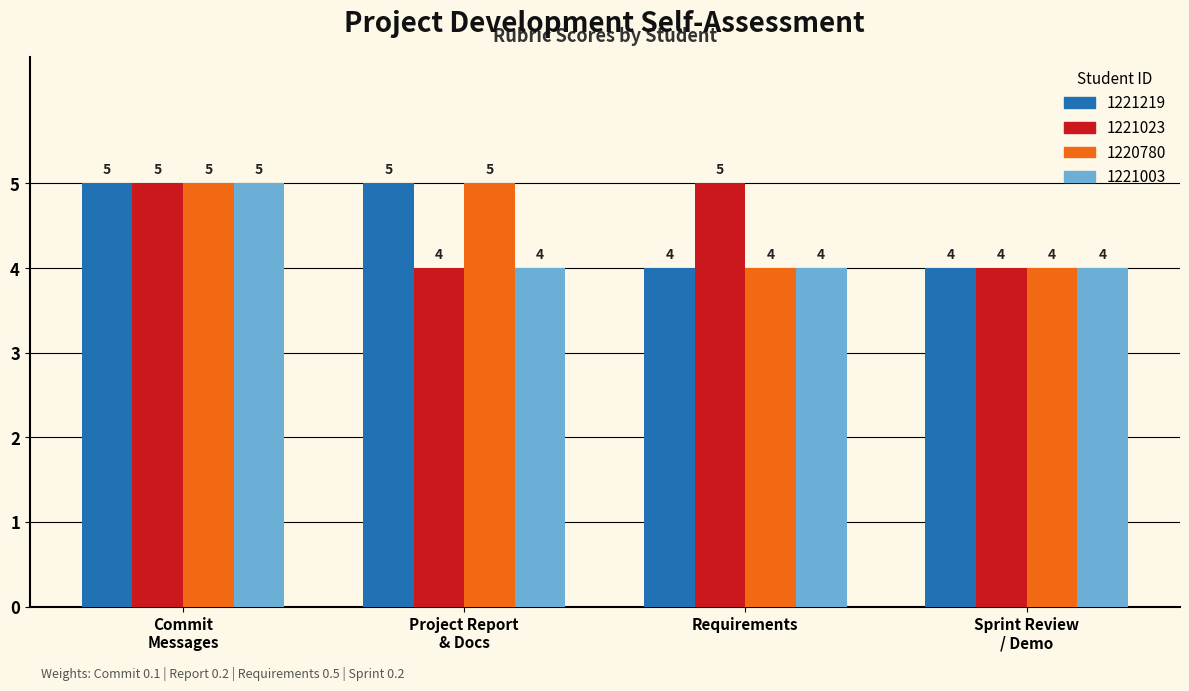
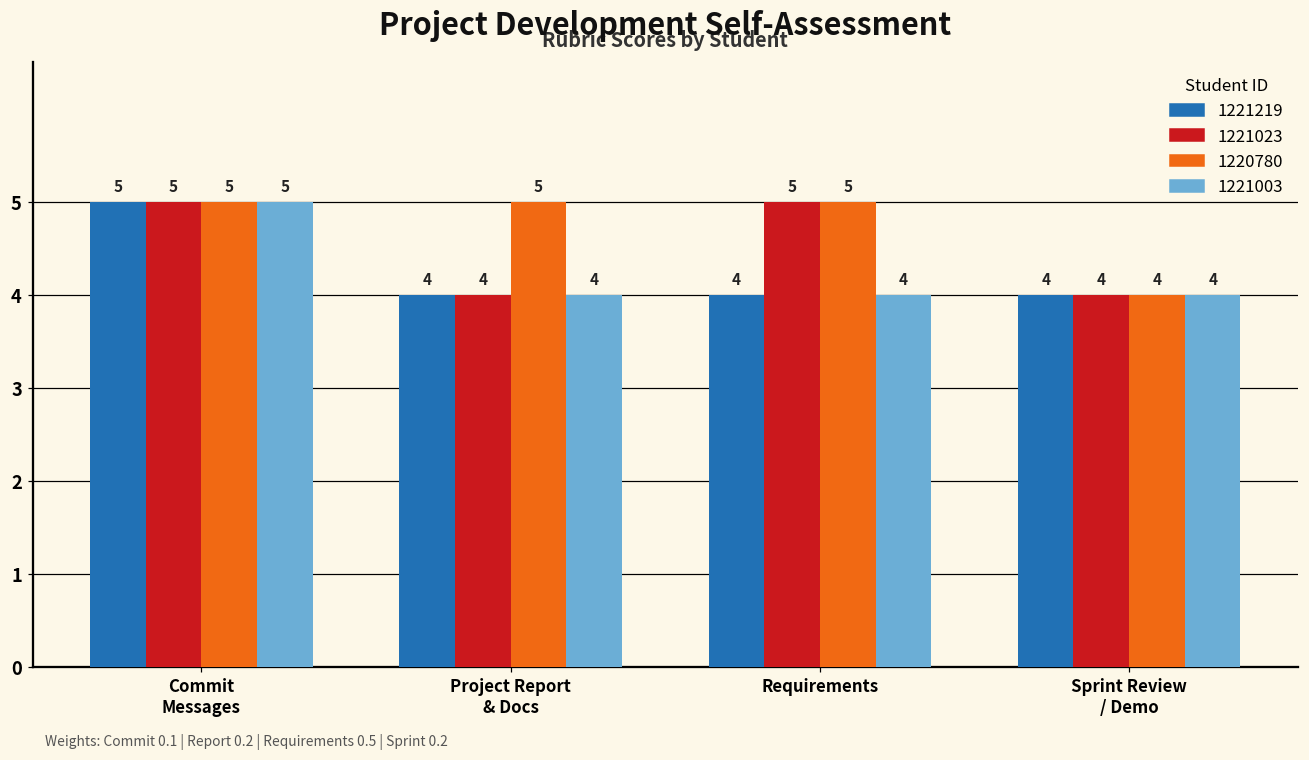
  {
    "1221219": {
      "Commit Messages": 5,
-     "Project Report & Docs": 5,
+     "Project Report & Docs": 4,
      "Requirements": 4,
      "Sprint Review / Demo": 4
    },
    "1221023": {
      "Commit Messages": 5,
      "Project Report & Docs": 4,
      "Requirements": 5,
      "Sprint Review / Demo": 4
    },
    "1220780": {
      "Commit Messages": 5,
      "Project Report & Docs": 5,
-     "Requirements": 4,
+     "Requirements": 5,
      "Sprint Review / Demo": 4
    },
    "1221003": {
      "Commit Messages": 5,
      "Project Report & Docs": 4,
      "Requirements": 4,
      "Sprint Review / Demo": 4
    }
  }
